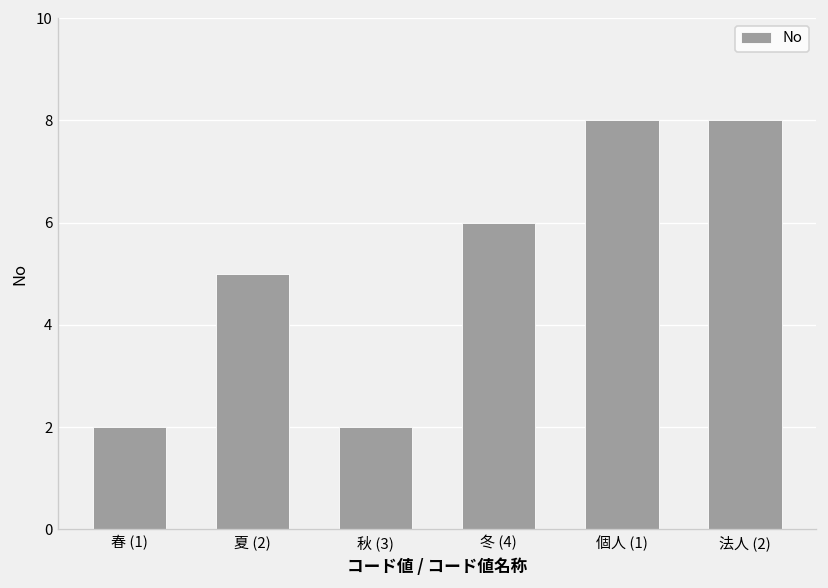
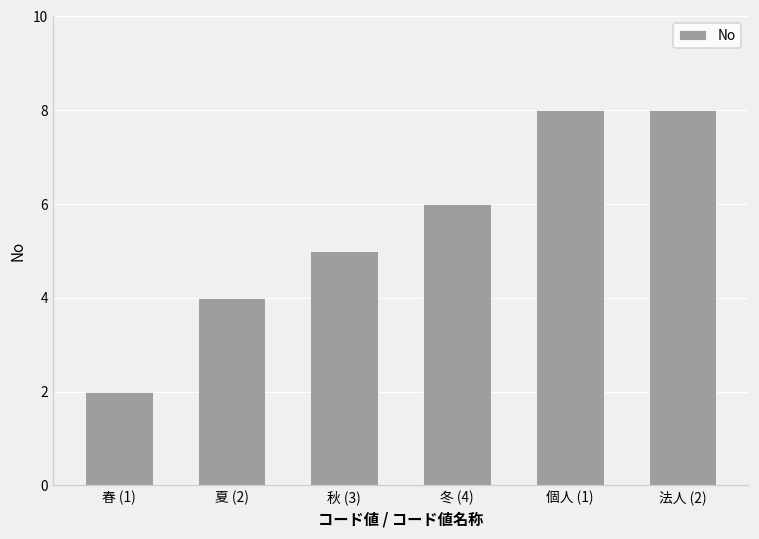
  {
    "春 (1)": 2,
-   "夏 (2)": 5,
-   "秋 (3)": 2,
+   "夏 (2)": 4,
+   "秋 (3)": 5,
    "冬 (4)": 6,
    "個人 (1)": 8,
    "法人 (2)": 8
  }
